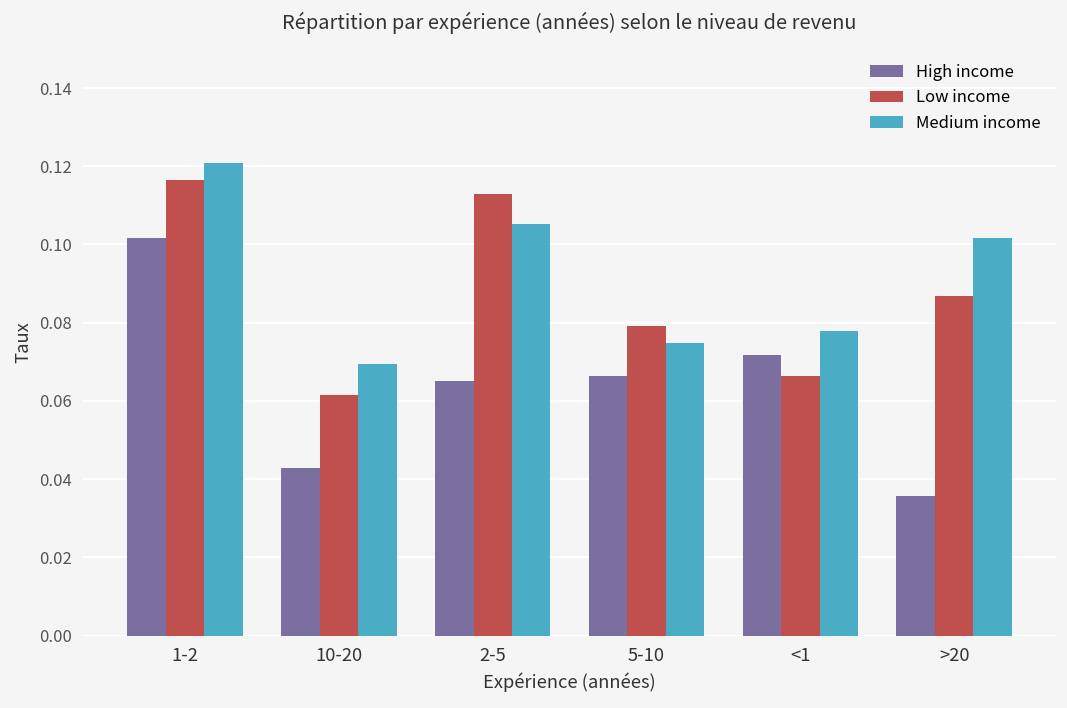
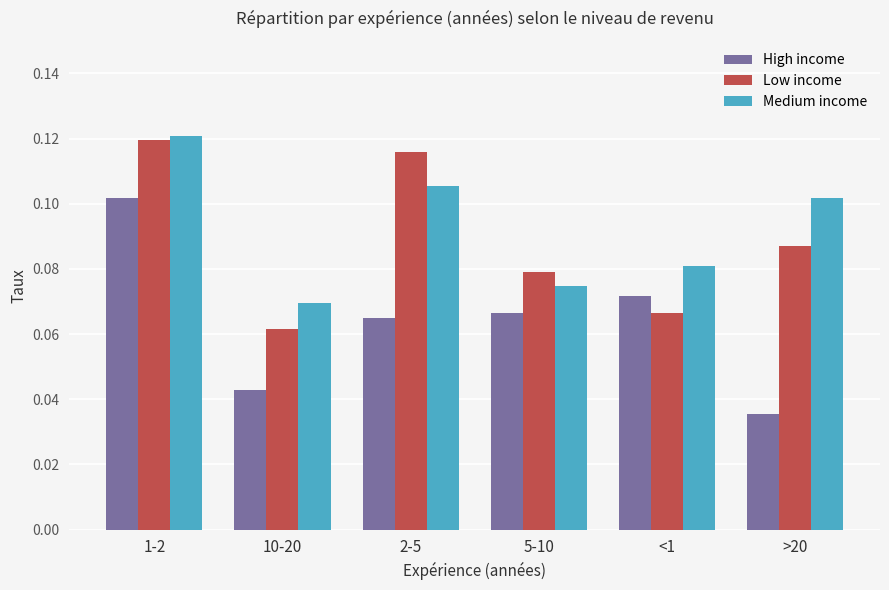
  {
    "High income": {
      "1-2": 0.102,
      "10-20": 0.043,
      "2-5": 0.065,
      "5-10": 0.066,
      "<1": 0.072,
      ">20": 0.036
    },
    "Low income": {
-     "1-2": 0.116,
+     "1-2": 0.120,
      "10-20": 0.062,
-     "2-5": 0.113,
+     "2-5": 0.116,
      "5-10": 0.079,
      "<1": 0.066,
      ">20": 0.087
    },
    "Medium income": {
      "1-2": 0.121,
      "10-20": 0.069,
      "2-5": 0.105,
      "5-10": 0.075,
-     "<1": 0.078,
+     "<1": 0.081,
      ">20": 0.102
    }
  }
